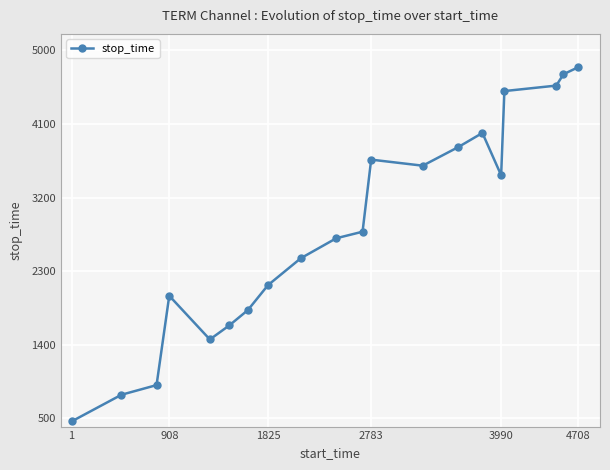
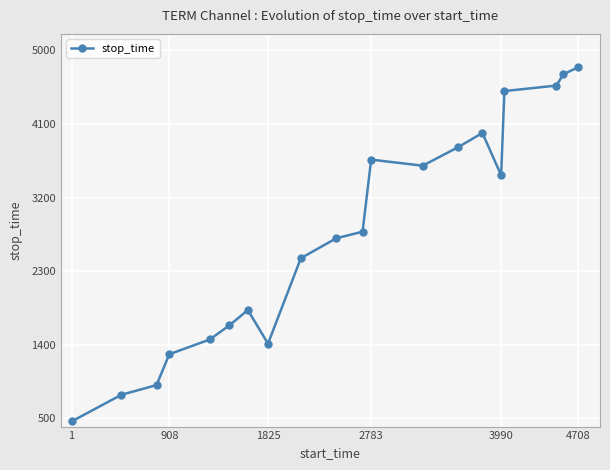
  {
    "1": 500,
-   "908": 2000,
-   "1825": 2100,
+   "908": 1300,
+   "1825": 1400,
    "2783": 3700,
    "3990": 3500,
    "4708": 4800
  }
